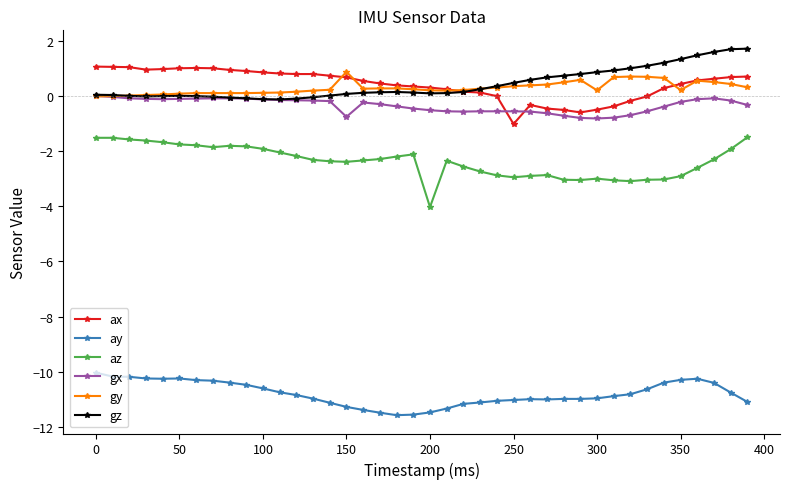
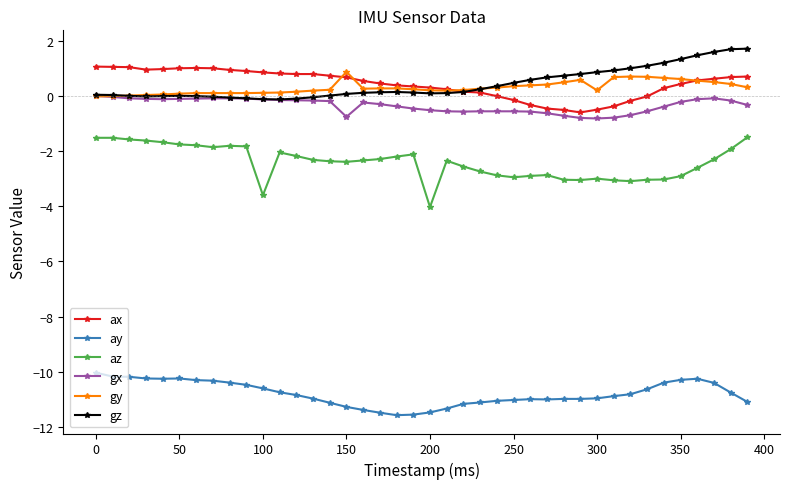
  {
    "ax": {
      "0": 1.1,
      "50": 1.0,
      "100": 0.9,
      "150": 0.7,
      "200": 0.3,
-     "250": -1.0,
+     "250": -0.2,
      "300": -0.5,
      "350": 0.4
    },
    "ay": {
      "50": -10.2,
      "100": -10.6,
      "150": -11.3,
      "200": -11.5,
      "250": -11.0,
      "300": -11.0,
      "350": -10.3
    },
    "az": {
      "0": -1.5,
      "50": -1.8,
-     "100": -1.9,
+     "100": -3.6,
      "150": -2.4,
      "200": -4.0,
      "250": -3.0,
      "300": -3.0,
      "350": -2.9
    },
    "gx": {
      "50": -0.1,
      "150": -0.8,
      "200": -0.5,
      "250": -0.6,
      "300": -0.8,
      "350": -0.2
    },
    "gy": {
      "100": 0.1,
      "150": 0.9,
      "200": 0.2,
      "250": 0.4,
      "300": 0.2,
-     "350": 0.2
+     "350": 0.6
    },
    "gz": {
      "150": 0.1,
      "200": 0.1,
      "250": 0.5,
      "300": 0.9,
      "350": 1.3
    }
  }
